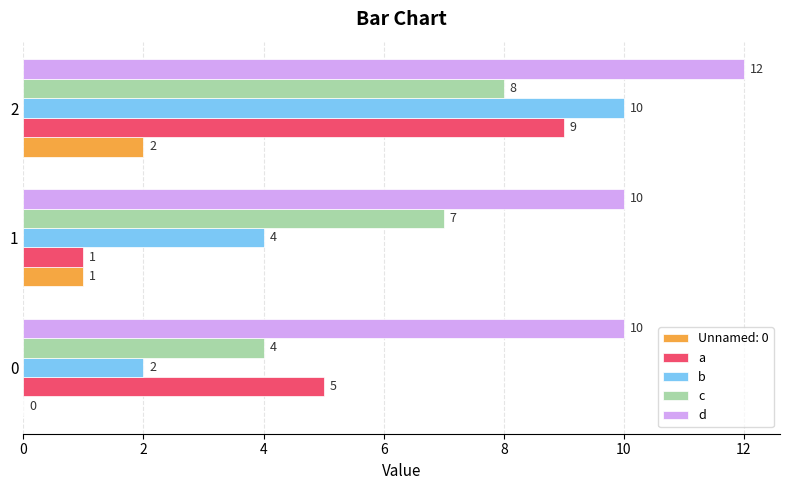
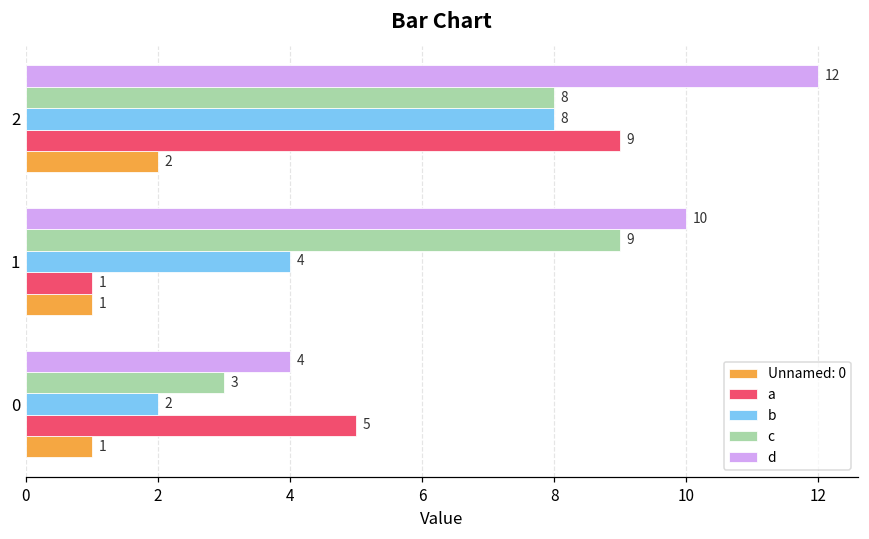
  {
    "Unnamed: 0": {
      "2": 2,
      "1": 1,
-     "0": 0
+     "0": 1
    },
    "a": {
      "2": 9,
      "1": 1,
      "0": 5
    },
    "b": {
-     "2": 10,
+     "2": 8,
      "1": 4,
      "0": 2
    },
    "c": {
      "2": 8,
-     "1": 7,
-     "0": 4
+     "1": 9,
+     "0": 3
    },
    "d": {
      "2": 12,
      "1": 10,
-     "0": 10
+     "0": 4
    }
  }
